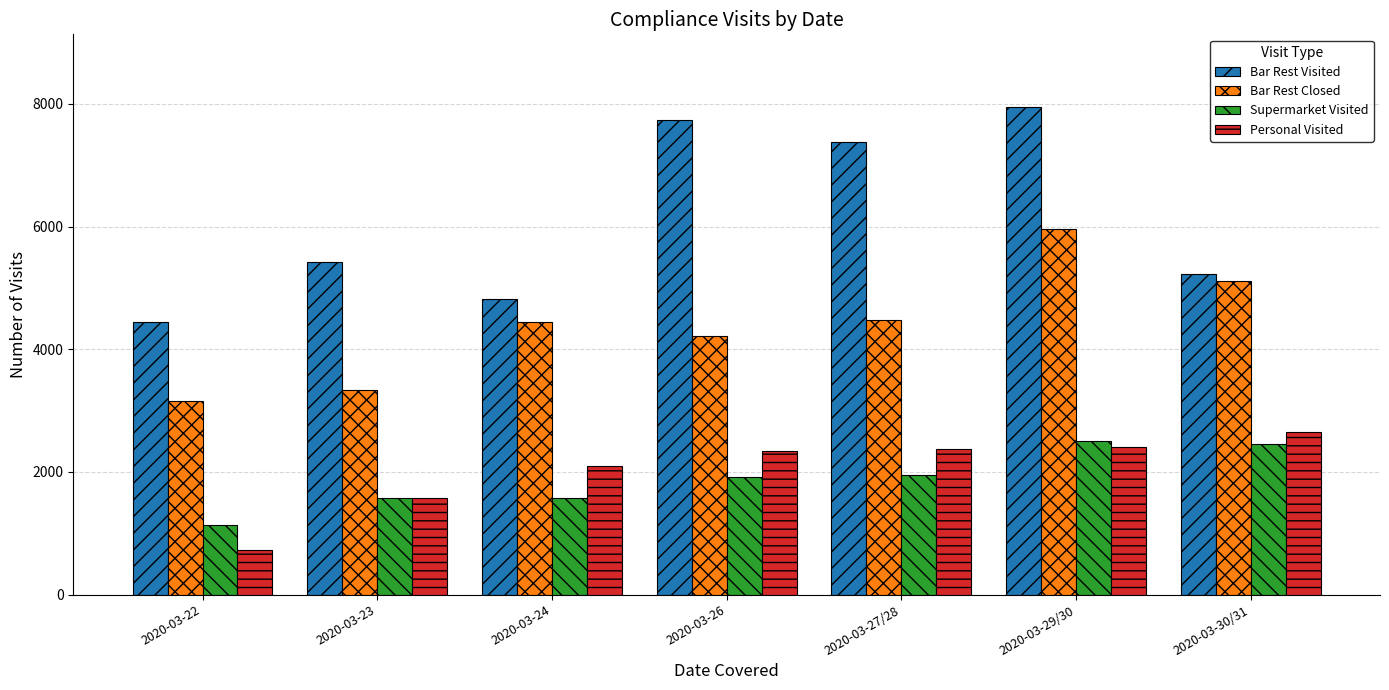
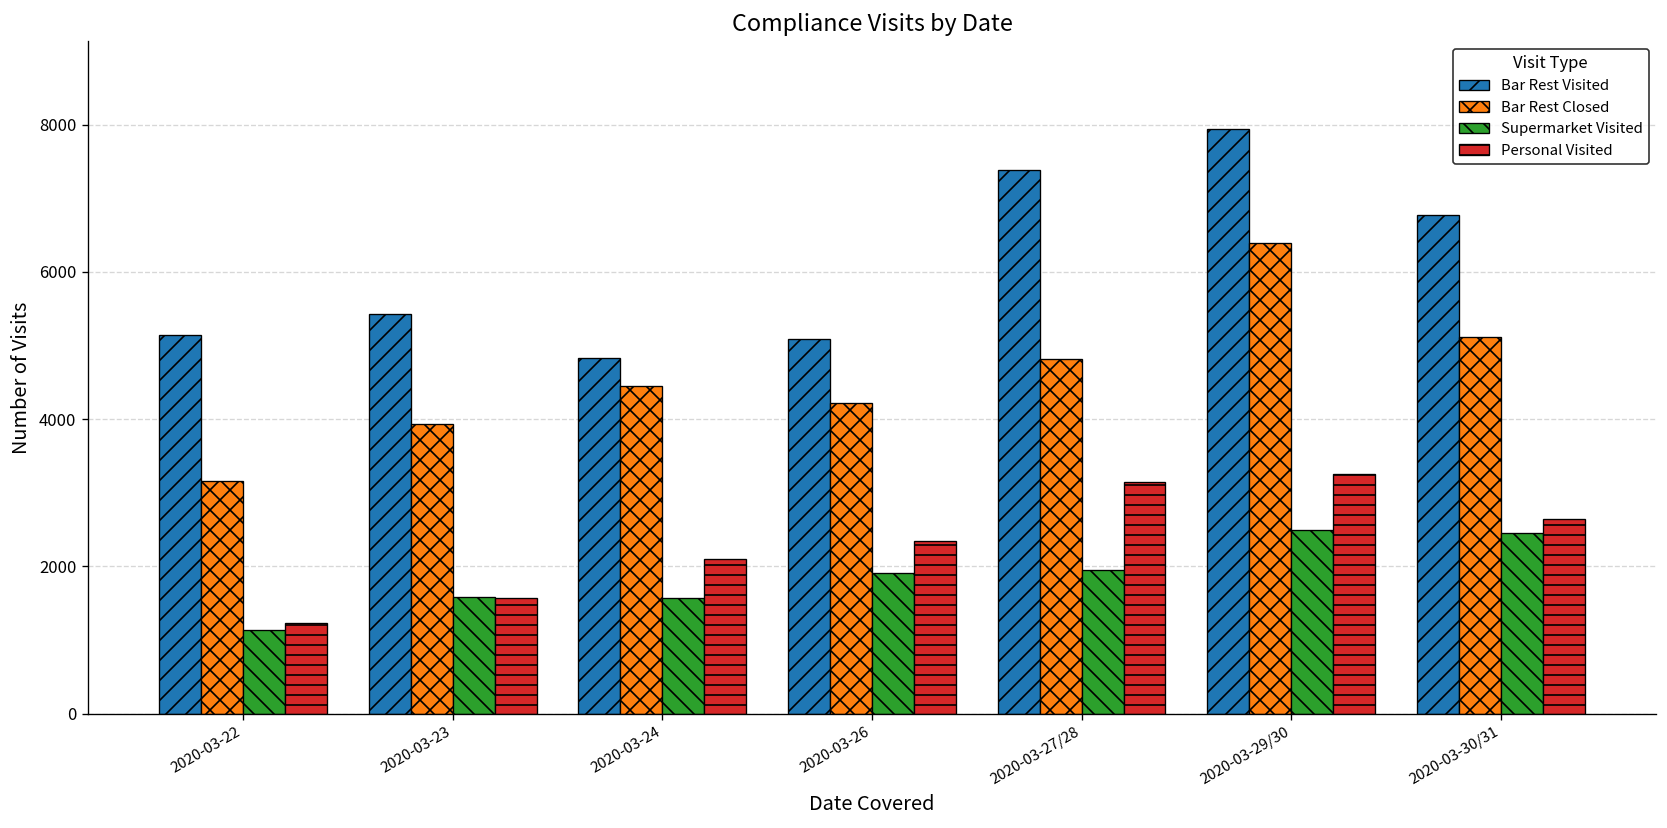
  {
    "Bar Rest Visited": {
-     "2020-03-22": 4400,
+     "2020-03-22": 5100,
      "2020-03-23": 5400,
      "2020-03-24": 4800,
-     "2020-03-26": 7700,
+     "2020-03-26": 5100,
      "2020-03-27/28": 7400,
      "2020-03-29/30": 7900,
-     "2020-03-30/31": 5200
+     "2020-03-30/31": 6800
    },
    "Bar Rest Closed": {
      "2020-03-22": 3200,
-     "2020-03-23": 3300,
+     "2020-03-23": 3900,
      "2020-03-24": 4400,
      "2020-03-26": 4200,
-     "2020-03-27/28": 4500,
-     "2020-03-29/30": 6000,
+     "2020-03-27/28": 4800,
+     "2020-03-29/30": 6400,
      "2020-03-30/31": 5100
    },
    "Supermarket Visited": {
      "2020-03-22": 1100,
      "2020-03-23": 1600,
      "2020-03-24": 1600,
      "2020-03-26": 1900,
      "2020-03-27/28": 2000,
      "2020-03-29/30": 2500,
      "2020-03-30/31": 2400
    },
    "Personal Visited": {
-     "2020-03-22": 700,
+     "2020-03-22": 1200,
      "2020-03-23": 1600,
      "2020-03-24": 2100,
      "2020-03-26": 2300,
-     "2020-03-27/28": 2400,
-     "2020-03-29/30": 2400,
+     "2020-03-27/28": 3100,
+     "2020-03-29/30": 3300,
      "2020-03-30/31": 2700
    }
  }
